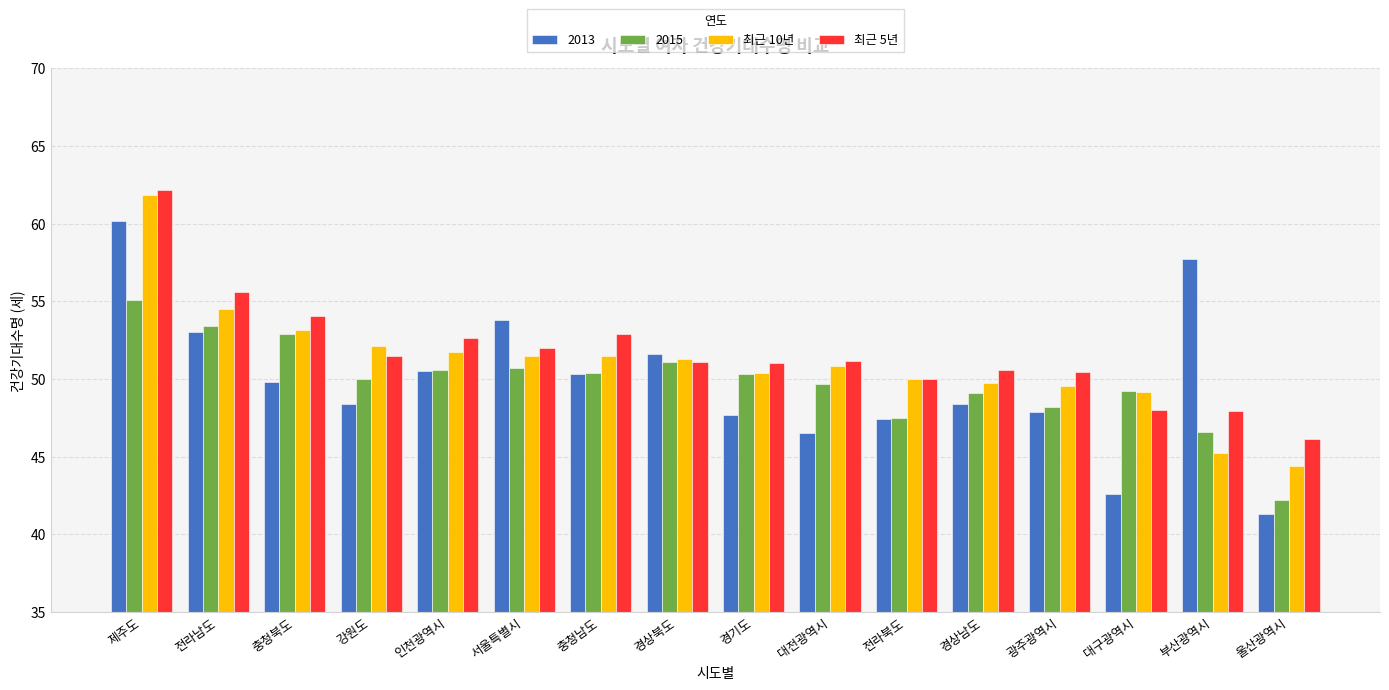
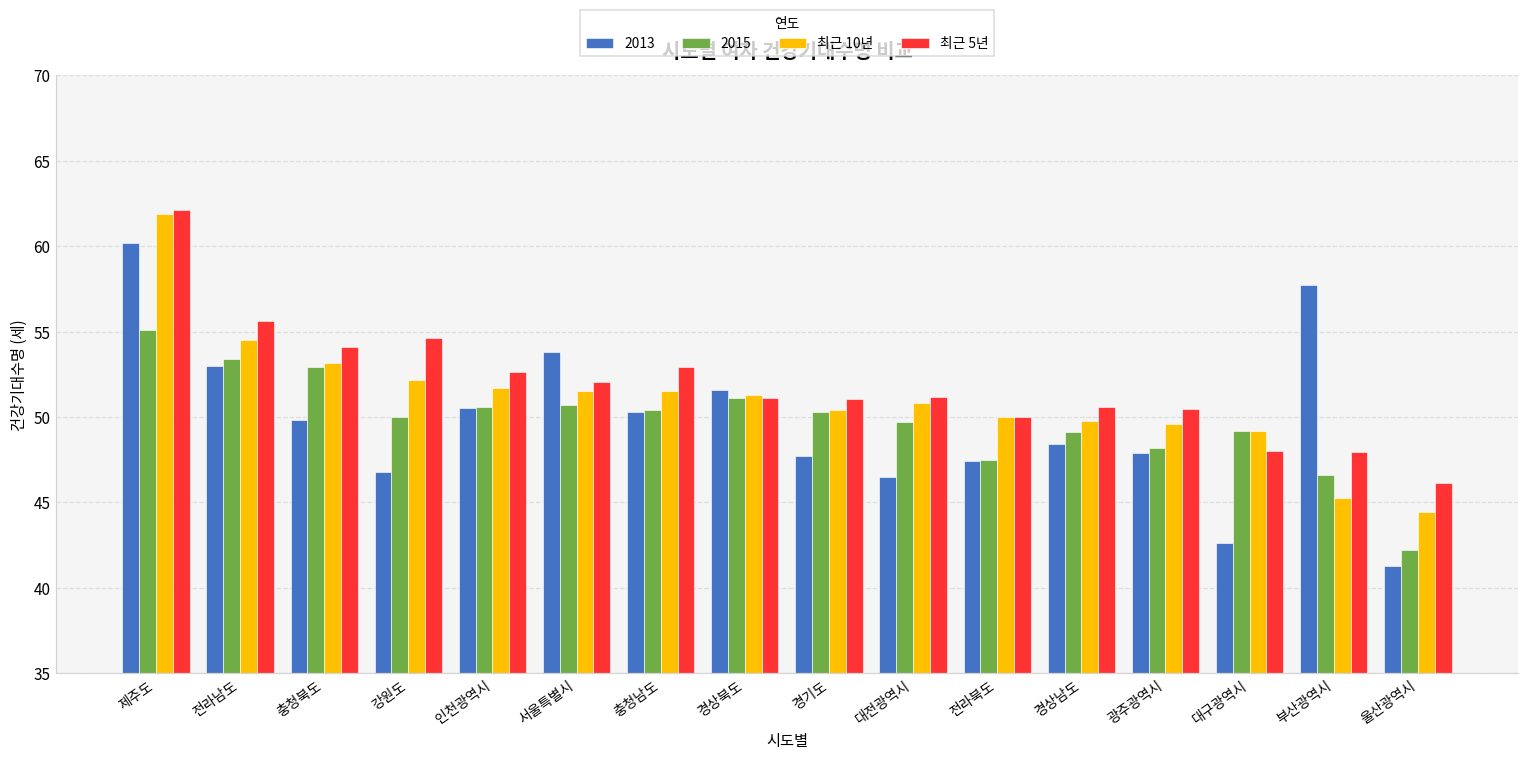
  {
    "2013": {
      "제주도": 60.2,
      "전라남도": 53.0,
      "충청북도": 49.8,
-     "강원도": 48.4,
+     "강원도": 46.8,
      "인천광역시": 50.5,
      "서울특별시": 53.8,
      "충청남도": 50.3,
      "경상북도": 51.6,
      "경기도": 47.7,
      "대전광역시": 46.5,
      "전라북도": 47.4,
      "경상남도": 48.4,
      "광주광역시": 47.9,
      "대구광역시": 42.6,
      "부산광역시": 57.7,
      "울산광역시": 41.3
    },
    "2015": {
      "제주도": 55.1,
      "전라남도": 53.4,
      "충청북도": 52.9,
      "강원도": 50.0,
      "인천광역시": 50.6,
      "서울특별시": 50.7,
      "충청남도": 50.4,
      "경상북도": 51.1,
      "경기도": 50.3,
      "대전광역시": 49.7,
      "전라북도": 47.5,
      "경상남도": 49.1,
      "광주광역시": 48.2,
      "대구광역시": 49.2,
      "부산광역시": 46.6,
      "울산광역시": 42.2
    },
    "최근 10년": {
      "제주도": 61.9,
      "전라남도": 54.5,
      "충청북도": 53.2,
      "강원도": 52.2,
      "인천광역시": 51.7,
      "서울특별시": 51.5,
      "충청남도": 51.5,
      "경상북도": 51.3,
      "경기도": 50.4,
      "대전광역시": 50.8,
      "전라북도": 50.0,
      "경상남도": 49.8,
      "광주광역시": 49.6,
      "대구광역시": 49.2,
      "부산광역시": 45.2,
      "울산광역시": 44.4
    },
    "최근 5년": {
      "제주도": 62.1,
      "전라남도": 55.6,
      "충청북도": 54.1,
-     "강원도": 51.5,
+     "강원도": 54.6,
      "인천광역시": 52.6,
      "서울특별시": 52.0,
      "충청남도": 52.9,
      "경상북도": 51.1,
      "경기도": 51.0,
      "대전광역시": 51.2,
      "전라북도": 50.0,
      "경상남도": 50.6,
      "광주광역시": 50.4,
      "대구광역시": 48.0,
      "부산광역시": 47.9,
      "울산광역시": 46.1
    }
  }
